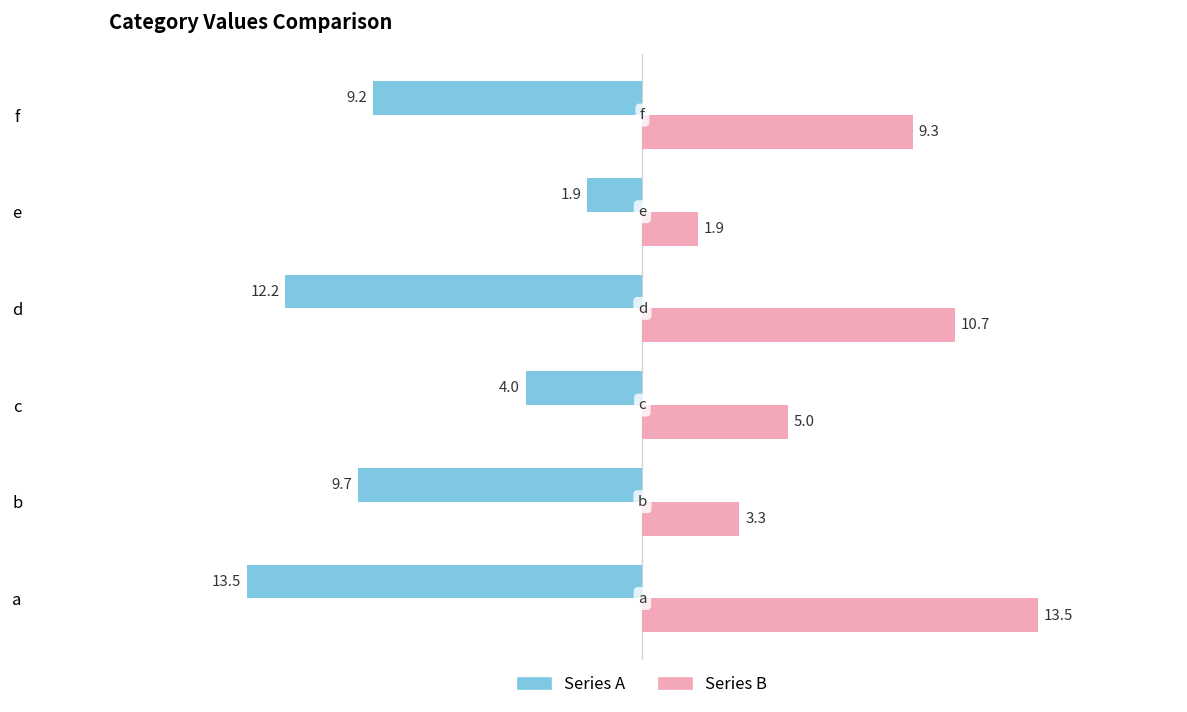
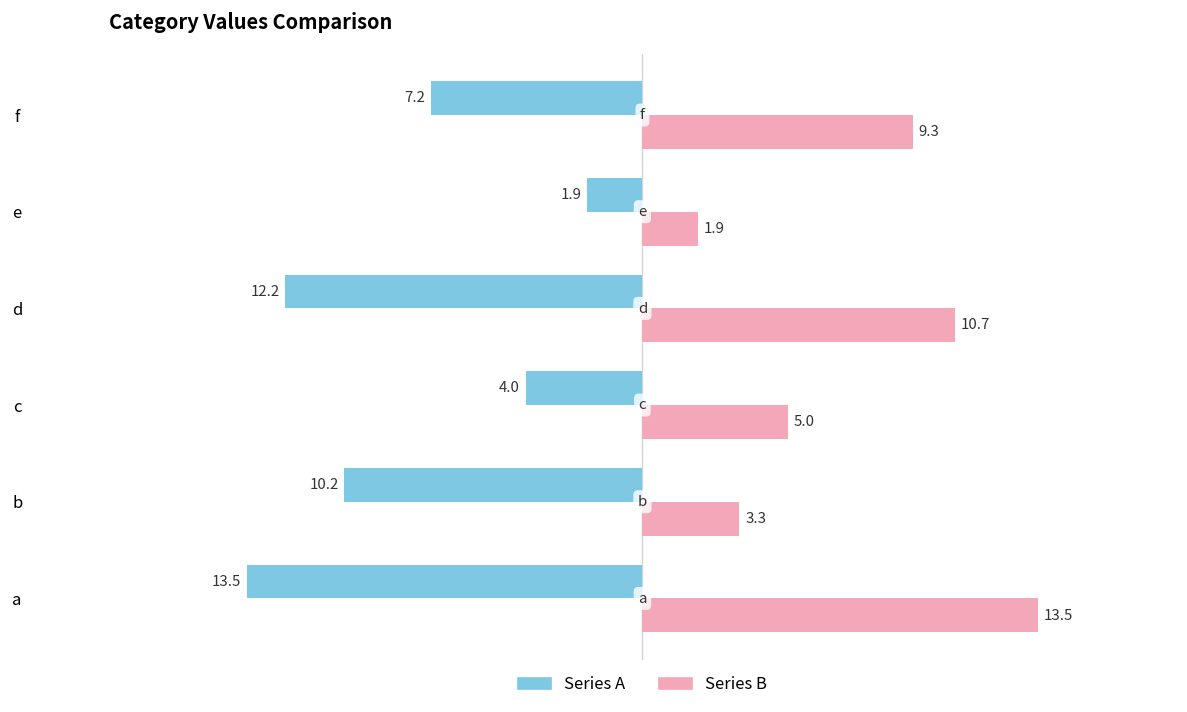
  {
    "Series A": {
-     "f": 9.2,
-     "b": 9.7
+     "f": 7.2,
+     "b": 10.2
    },
    "Series B": {
      "f": 9.3,
      "e": 1.9,
      "d": 10.7,
      "c": 5.0,
      "b": 3.3,
      "a": 13.5
    }
  }
